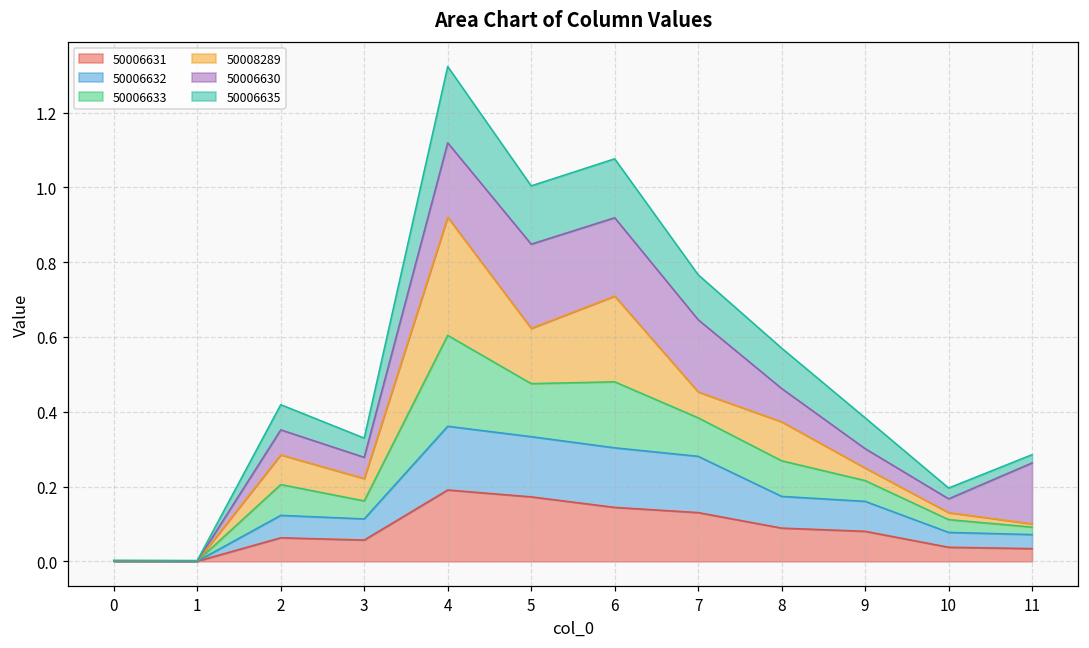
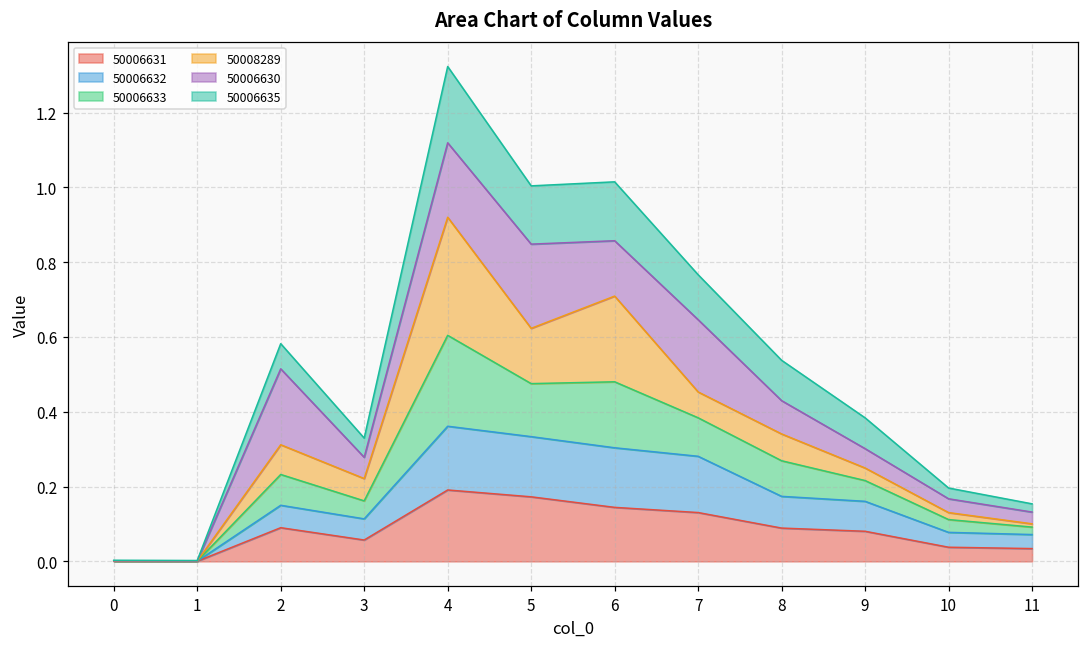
  {
    "50006631": {
-     "2": 0.06,
+     "2": 0.09,
      "3": 0.06,
      "4": 0.19,
      "5": 0.17,
      "6": 0.14,
      "7": 0.13,
      "8": 0.09,
      "9": 0.08,
      "10": 0.04,
      "11": 0.03
    },
    "50008289": {
      "2": 0.08,
      "3": 0.06,
      "4": 0.32,
      "5": 0.15,
      "6": 0.23,
      "7": 0.07,
-     "8": 0.10,
+     "8": 0.07,
      "9": 0.03,
      "10": 0.02,
      "11": 0.01
    },
    "50006630": {
-     "2": 0.07,
+     "2": 0.20,
      "3": 0.06,
      "4": 0.20,
      "5": 0.23,
-     "6": 0.21,
+     "6": 0.15,
      "7": 0.19,
      "8": 0.09,
      "9": 0.05,
      "10": 0.04,
-     "11": 0.16
+     "11": 0.03
    }
  }
